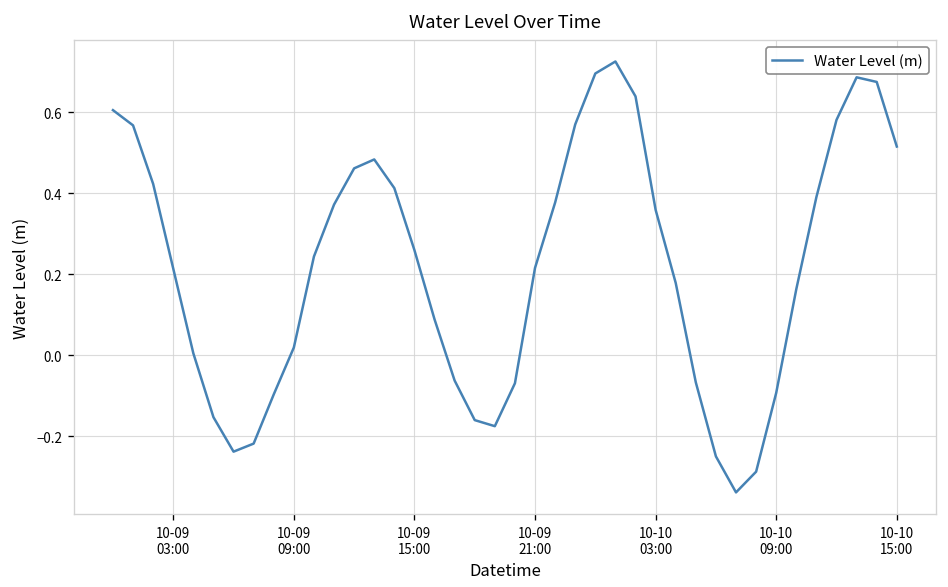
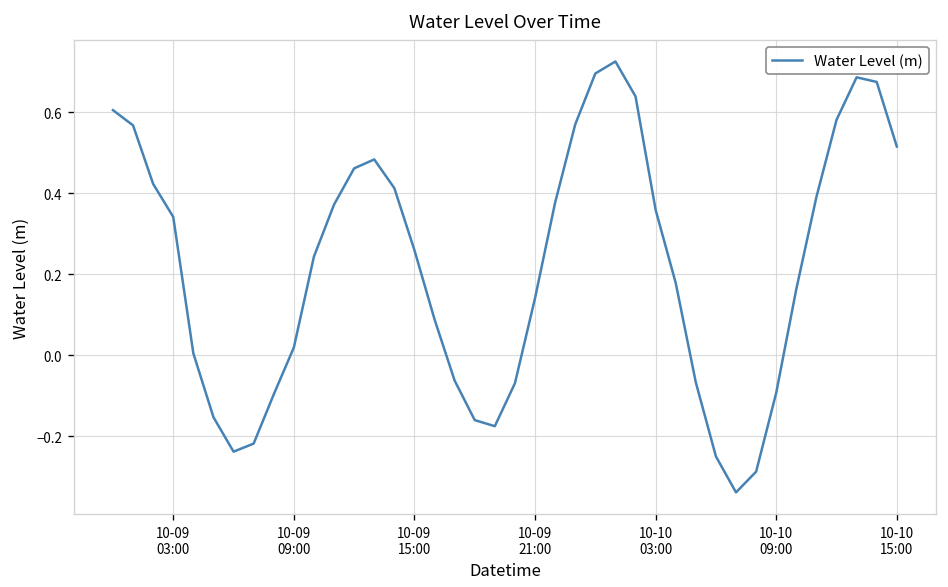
  {
-   "10-09 03:00": 0.21,
+   "10-09 03:00": 0.34,
    "10-09 09:00": 0.02,
    "10-09 15:00": 0.26,
-   "10-09 21:00": 0.22,
+   "10-09 21:00": 0.14,
    "10-10 03:00": 0.36,
    "10-10 09:00": -0.09,
    "10-10 15:00": 0.52
  }
